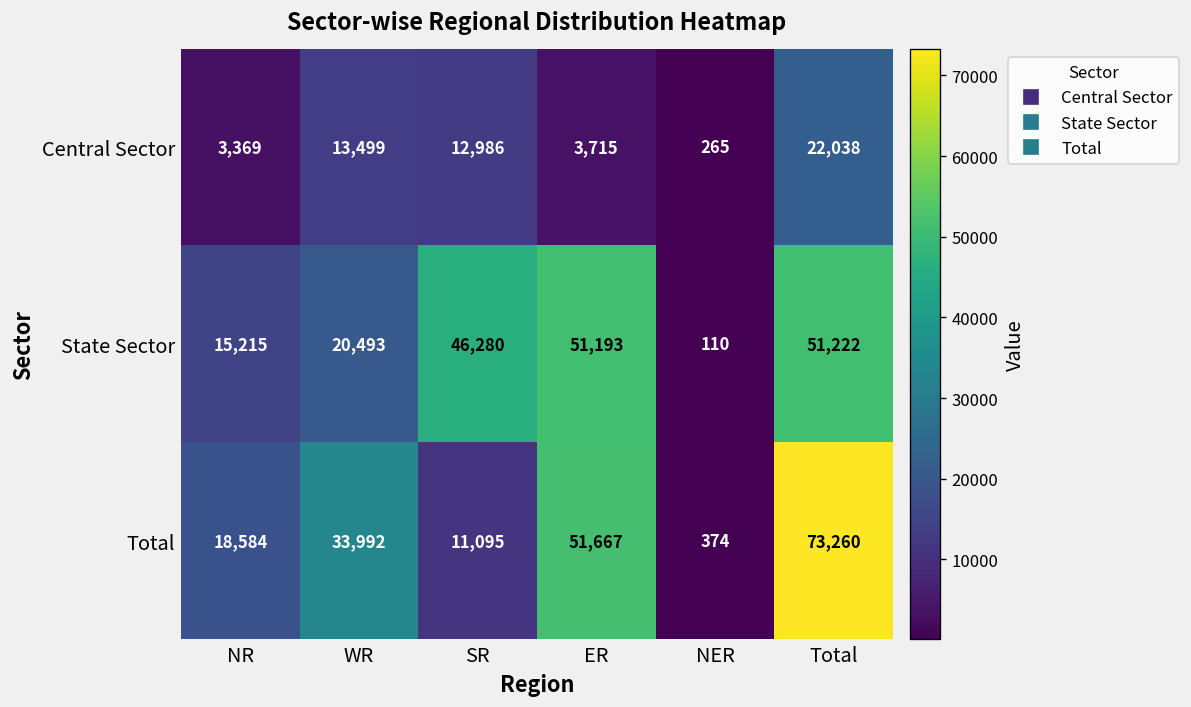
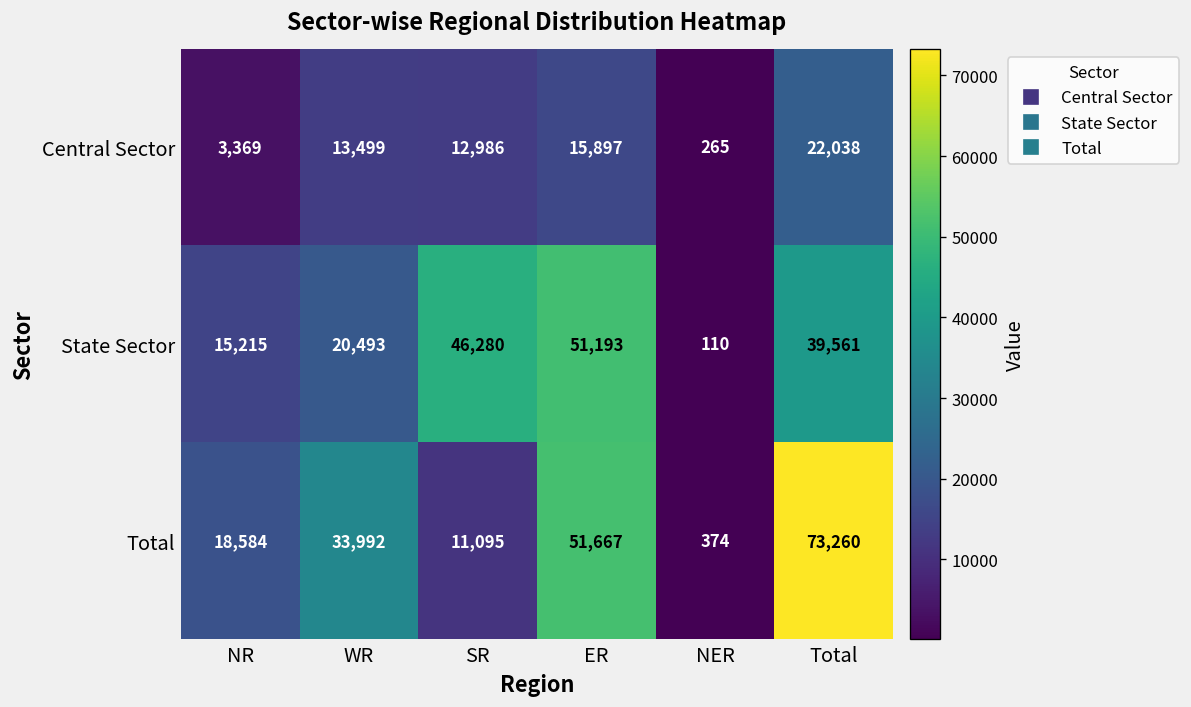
  {
    "Central Sector": {
      "NR": "3,369",
      "WR": "13,499",
      "SR": "12,986",
-     "ER": "3,715",
+     "ER": "15,897",
      "NER": "265",
      "Total": "22,038"
    },
    "State Sector": {
      "NR": "15,215",
      "WR": "20,493",
      "SR": "46,280",
      "ER": "51,193",
      "NER": "110",
-     "Total": "51,222"
+     "Total": "39,561"
    },
    "Total": {
      "NR": "18,584",
      "WR": "33,992",
      "SR": "11,095",
      "ER": "51,667",
      "NER": "374",
      "Total": "73,260"
    }
  }
